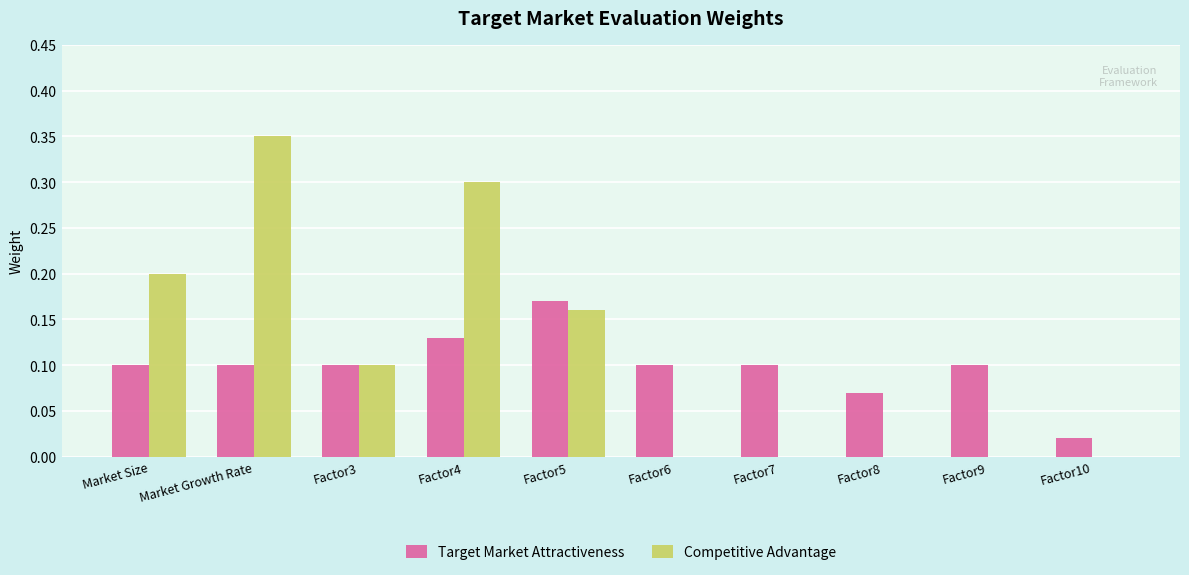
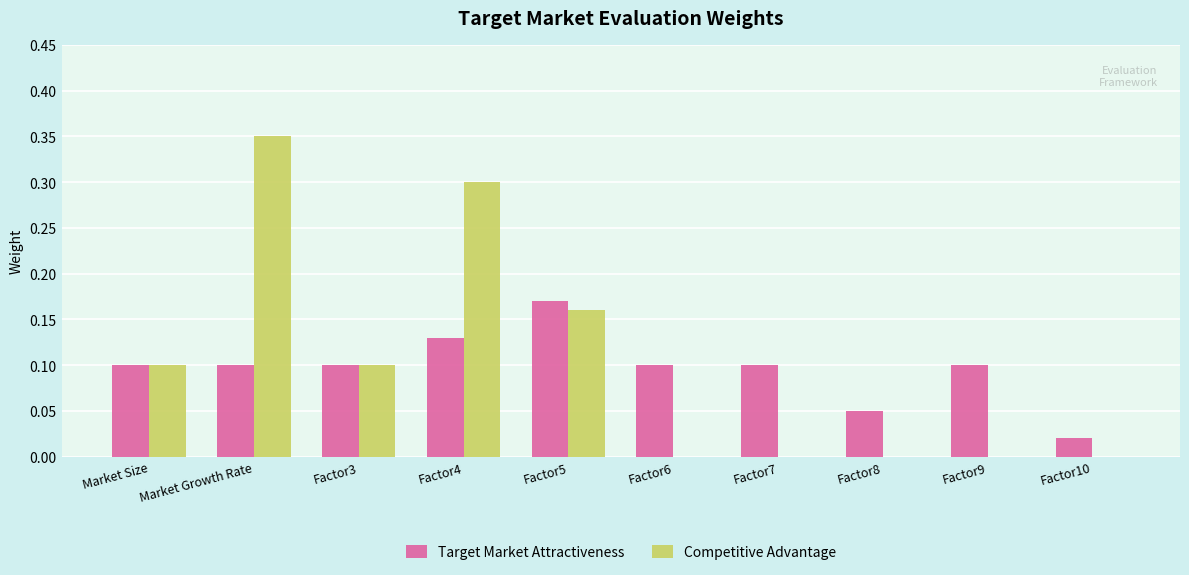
  {
    "Target Market Attractiveness": {
      "Market Size": 0.10,
      "Market Growth Rate": 0.10,
      "Factor3": 0.10,
      "Factor4": 0.13,
      "Factor5": 0.17,
      "Factor6": 0.10,
      "Factor7": 0.10,
-     "Factor8": 0.07,
+     "Factor8": 0.05,
      "Factor9": 0.10,
      "Factor10": 0.02
    },
    "Competitive Advantage": {
-     "Market Size": 0.2,
+     "Market Size": 0.1,
      "Market Growth Rate": 0.35,
      "Factor3": 0.1,
      "Factor4": 0.3,
      "Factor5": 0.16,
      "Factor6": 0.0,
      "Factor7": 0.0,
      "Factor8": 0.0,
      "Factor9": 0.0,
      "Factor10": 0.0
    }
  }
